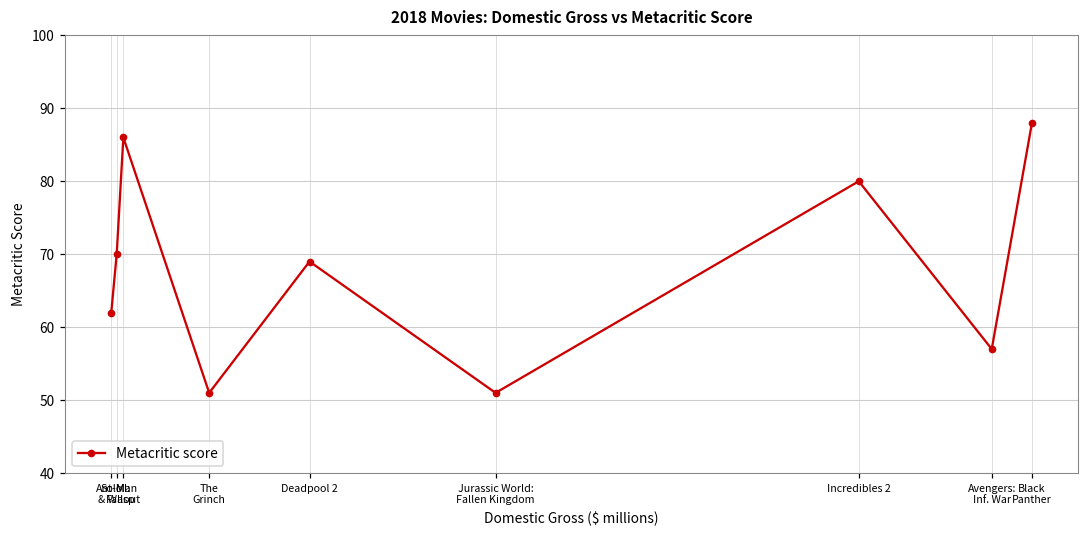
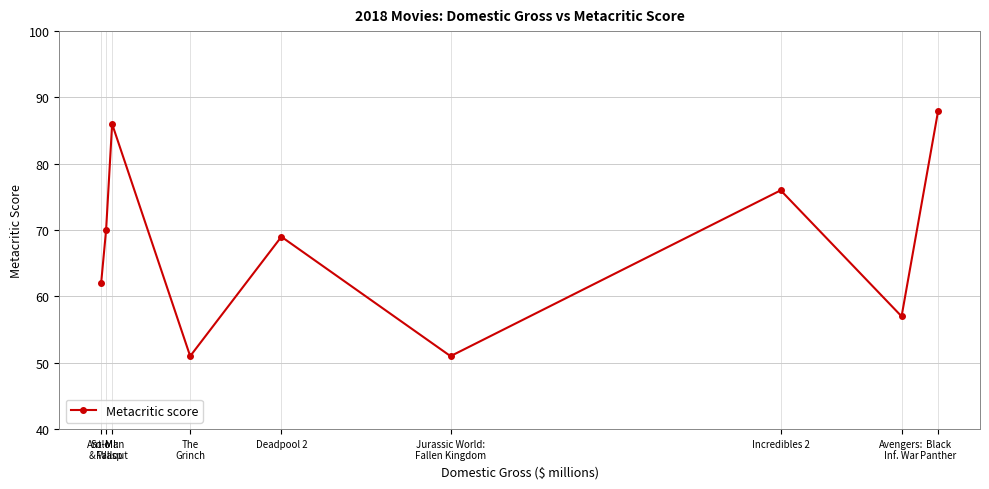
  {
    "The Grinch": 51,
    "Deadpool 2": 69,
    "Jurassic World: Fallen Kingdom": 51,
-   "Incredibles 2": 80,
+   "Incredibles 2": 76,
    "Avengers: Inf. War": 57,
    "Black Panther": 88
  }
